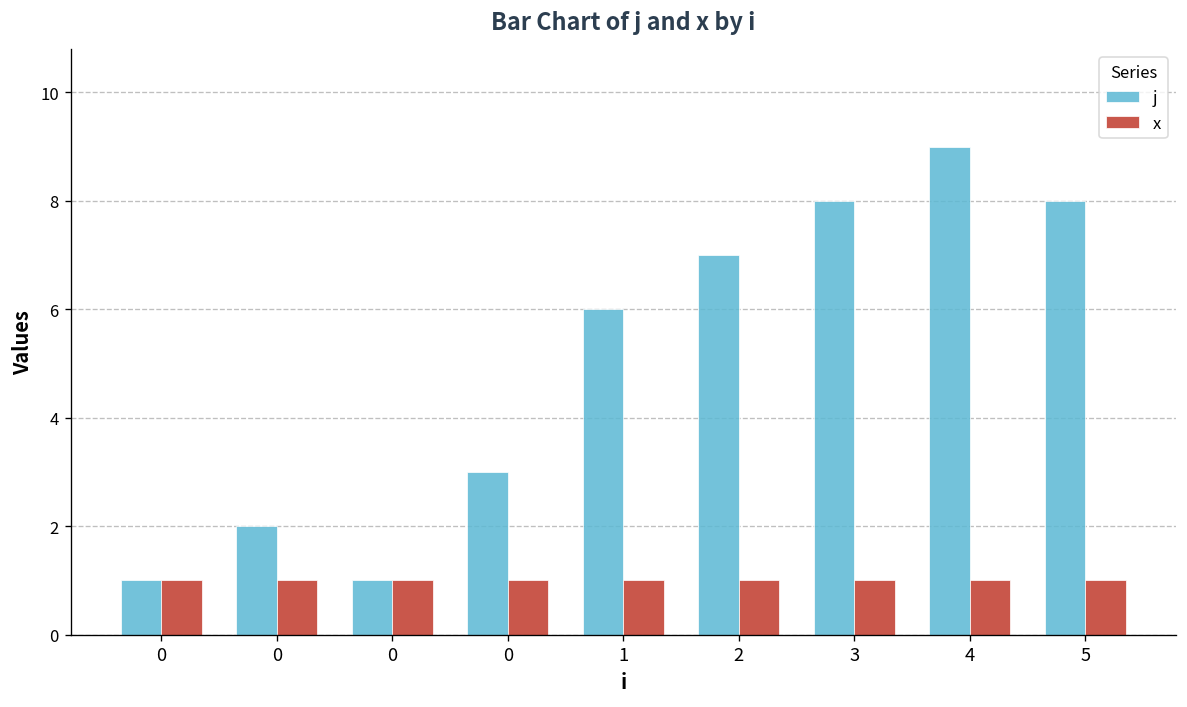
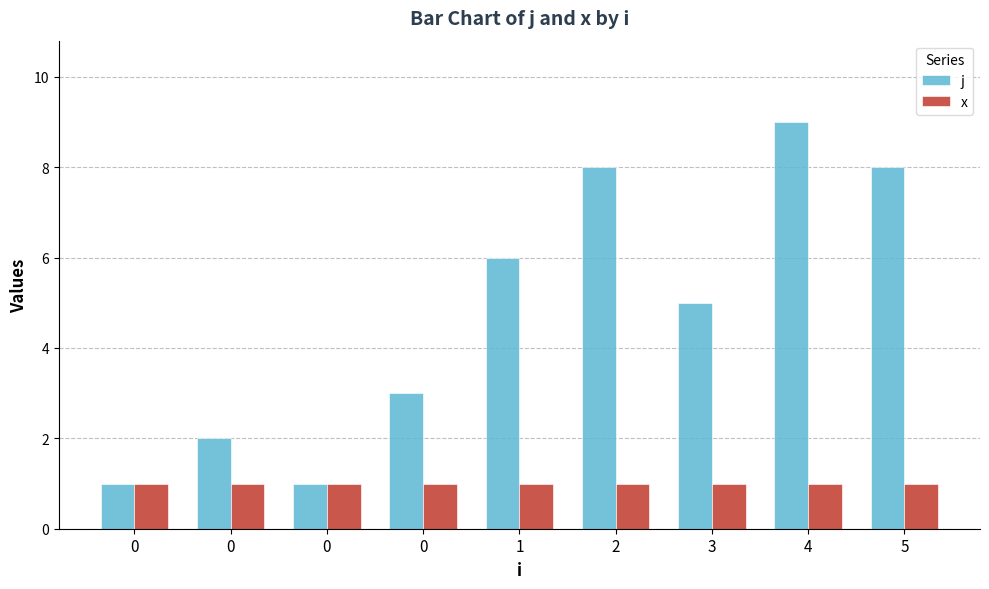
  {
    "j": {
      "1": 6,
-     "2": 7,
-     "3": 8,
+     "2": 8,
+     "3": 5,
      "4": 9,
      "5": 8
    },
    "x": {
      "1": 1,
      "2": 1,
      "3": 1,
      "4": 1,
      "5": 1
    }
  }
